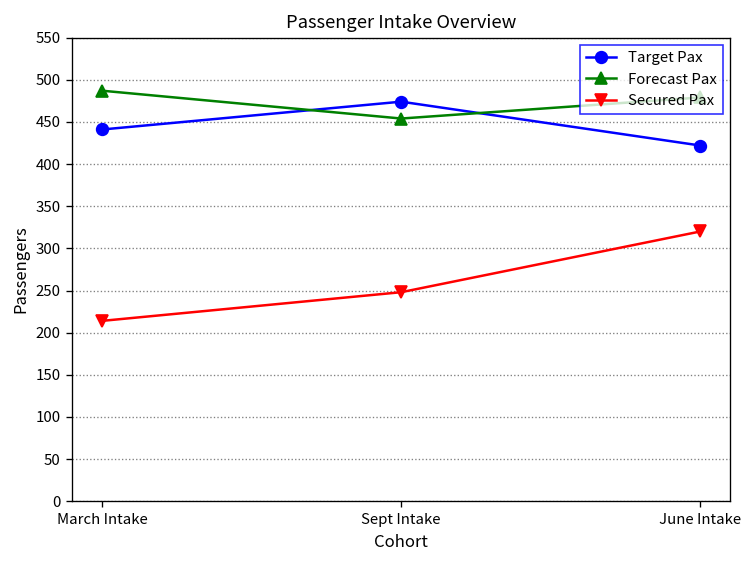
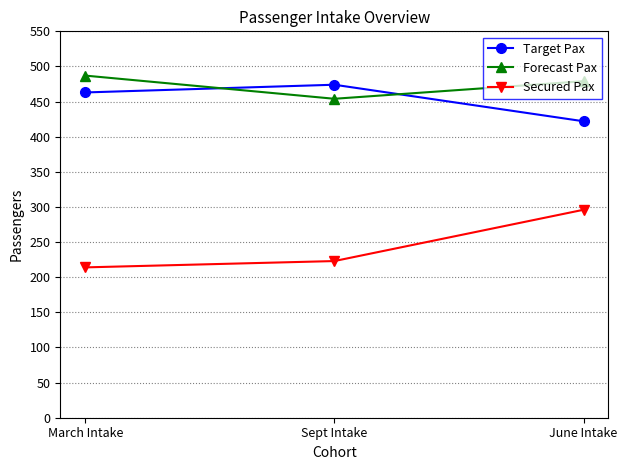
  {
    "Target Pax": {
-     "March Intake": 440,
+     "March Intake": 460,
      "Sept Intake": 470,
      "June Intake": 420
    },
    "Forecast Pax": {
      "March Intake": 490,
      "Sept Intake": 450
    },
    "Secured Pax": {
      "March Intake": 210,
-     "Sept Intake": 250,
-     "June Intake": 320
+     "Sept Intake": 220,
+     "June Intake": 300
    }
  }
